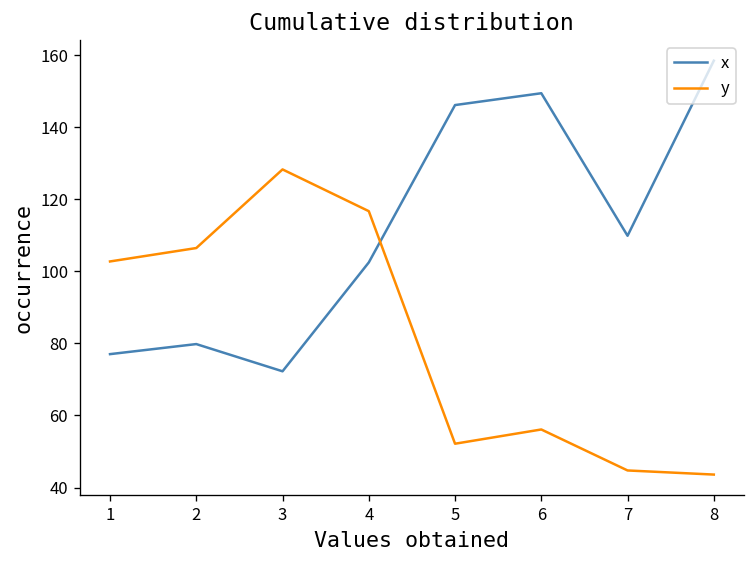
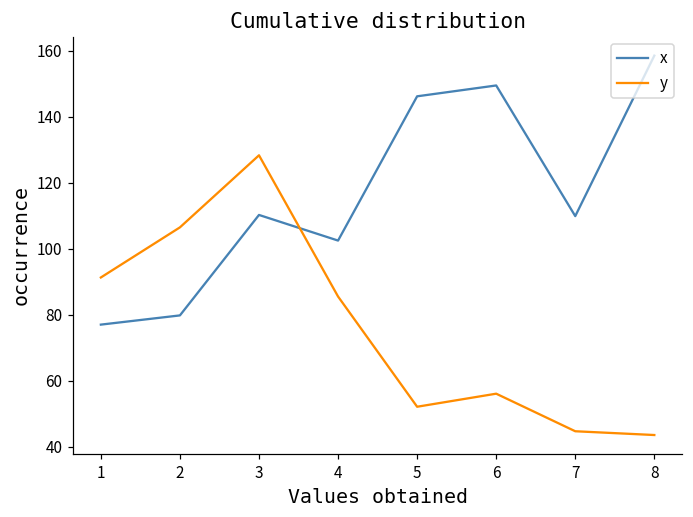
  {
    "x": {
      "1": 77,
      "2": 80,
-     "3": 72,
+     "3": 110,
      "4": 102,
      "5": 146,
      "6": 149,
      "7": 110
    },
    "y": {
-     "1": 103,
+     "1": 91,
      "2": 106,
      "3": 128,
-     "4": 117,
+     "4": 86,
      "5": 52,
      "6": 56,
      "7": 45,
      "8": 44
    }
  }
